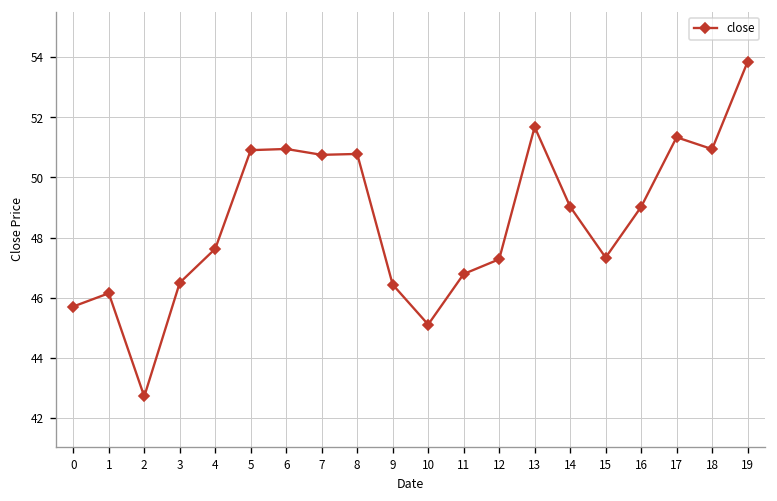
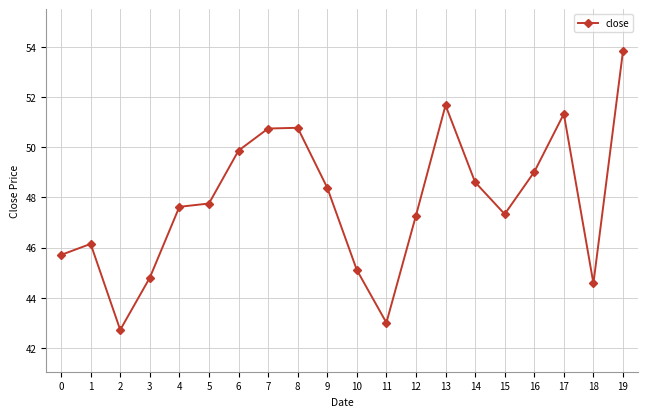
  {
    "0": 45.7,
    "1": 46.2,
    "2": 42.7,
-   "3": 46.5,
+   "3": 44.8,
    "4": 47.6,
-   "5": 50.9,
-   "6": 50.9,
+   "5": 47.8,
+   "6": 49.9,
    "7": 50.8,
    "8": 50.8,
-   "9": 46.4,
+   "9": 48.4,
    "10": 45.1,
-   "11": 46.8,
+   "11": 43.0,
    "12": 47.3,
    "13": 51.7,
-   "14": 49.0,
+   "14": 48.6,
    "15": 47.3,
    "16": 49.0,
    "17": 51.3,
-   "18": 50.9,
+   "18": 44.6,
    "19": 53.8
  }
